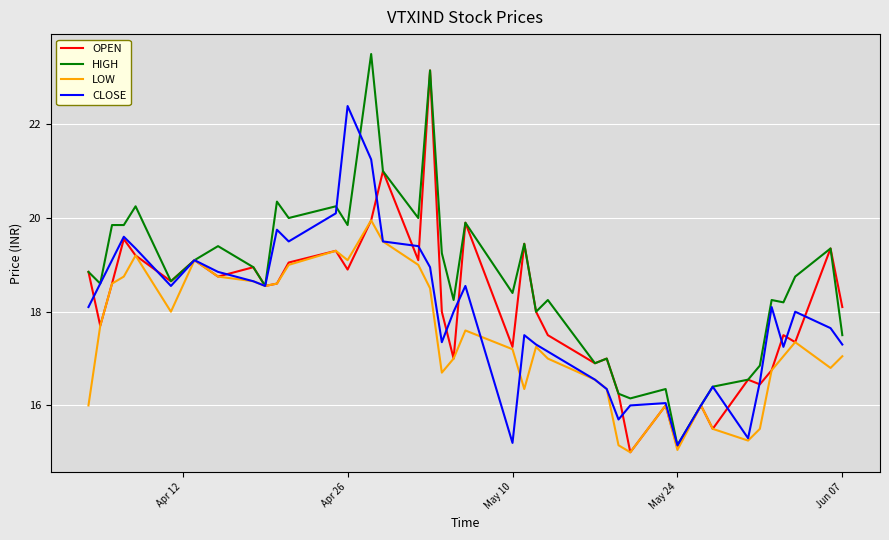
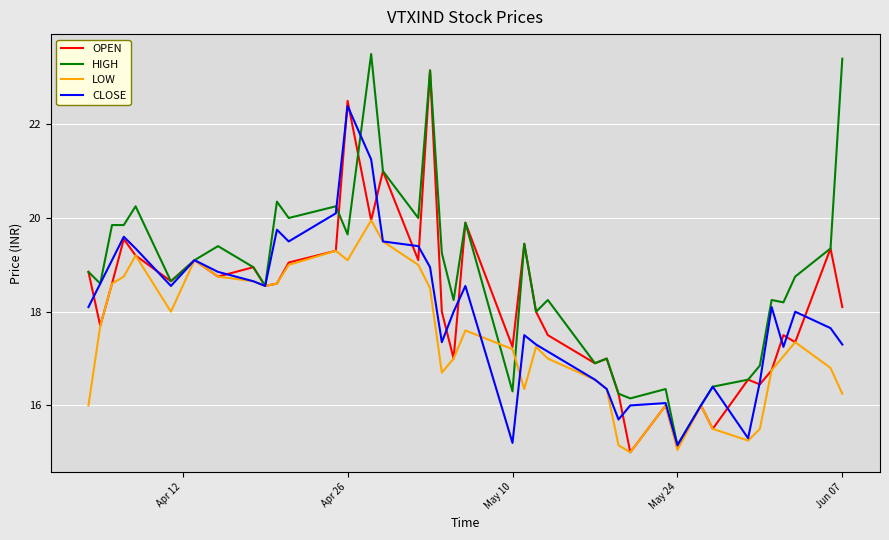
  {
    "OPEN": {
-     "Apr 26": 18.9,
+     "Apr 26": 22.5,
      "Jun 07": 18.1
    },
    "HIGH": {
-     "Apr 26": 19.9,
-     "May 10": 18.4,
-     "Jun 07": 17.5
+     "Apr 26": 19.7,
+     "May 10": 16.3,
+     "Jun 07": 23.4
    },
    "LOW": {
      "Apr 26": 19.1,
-     "Jun 07": 17.1
+     "Jun 07": 16.3
    },
    "CLOSE": {
      "Apr 26": 22.4,
      "May 10": 15.2,
      "Jun 07": 17.3
    }
  }
